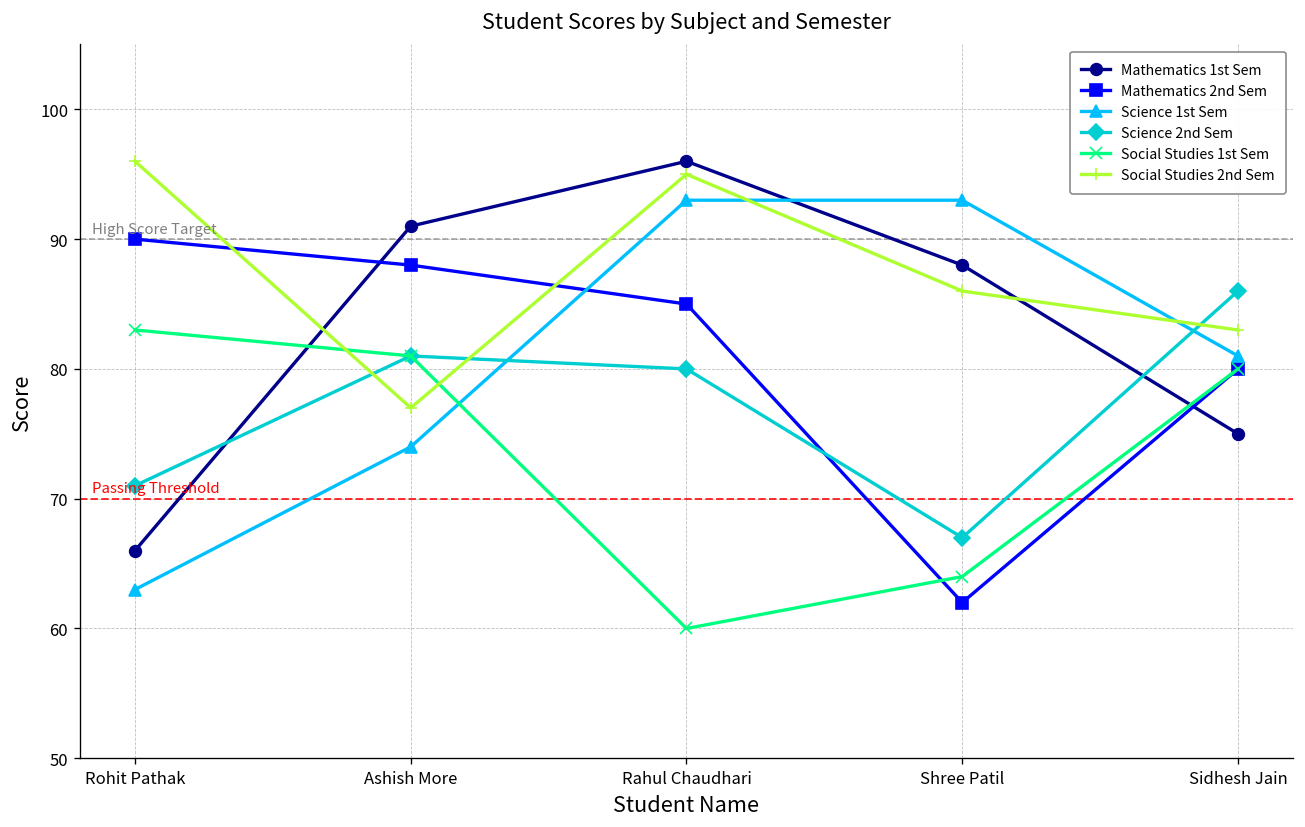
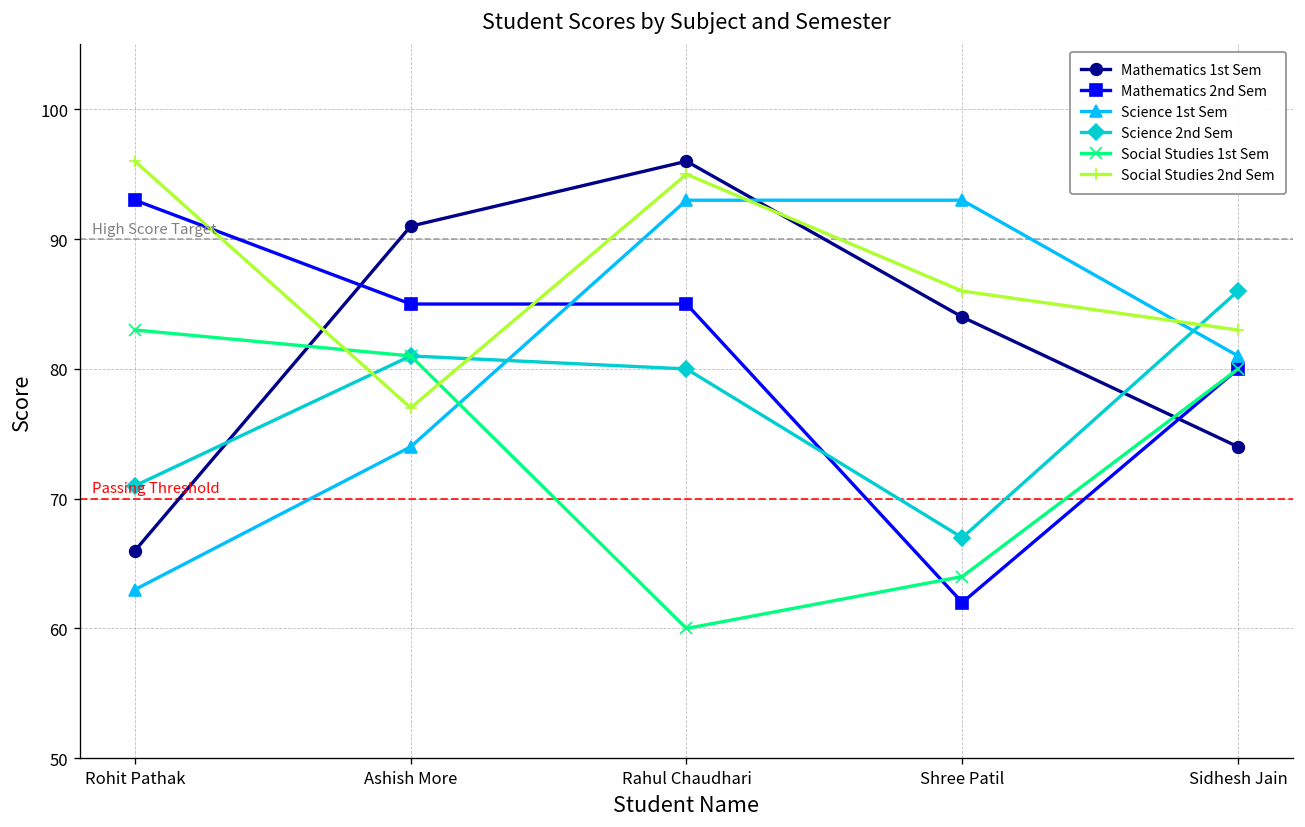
  {
    "Mathematics 1st Sem": {
      "Rohit Pathak": 66,
      "Ashish More": 91,
      "Rahul Chaudhari": 96,
-     "Shree Patil": 88,
-     "Sidhesh Jain": 75
+     "Shree Patil": 84,
+     "Sidhesh Jain": 74
    },
    "Mathematics 2nd Sem": {
-     "Rohit Pathak": 90,
-     "Ashish More": 88,
+     "Rohit Pathak": 93,
+     "Ashish More": 85,
      "Rahul Chaudhari": 85,
      "Shree Patil": 62
    },
    "Social Studies 1st Sem": {
      "Rohit Pathak": 83,
      "Rahul Chaudhari": 60,
      "Shree Patil": 64
    },
    "Social Studies 2nd Sem": {
      "Rohit Pathak": 96,
      "Ashish More": 77,
      "Rahul Chaudhari": 95,
      "Shree Patil": 86,
      "Sidhesh Jain": 83
    }
  }
